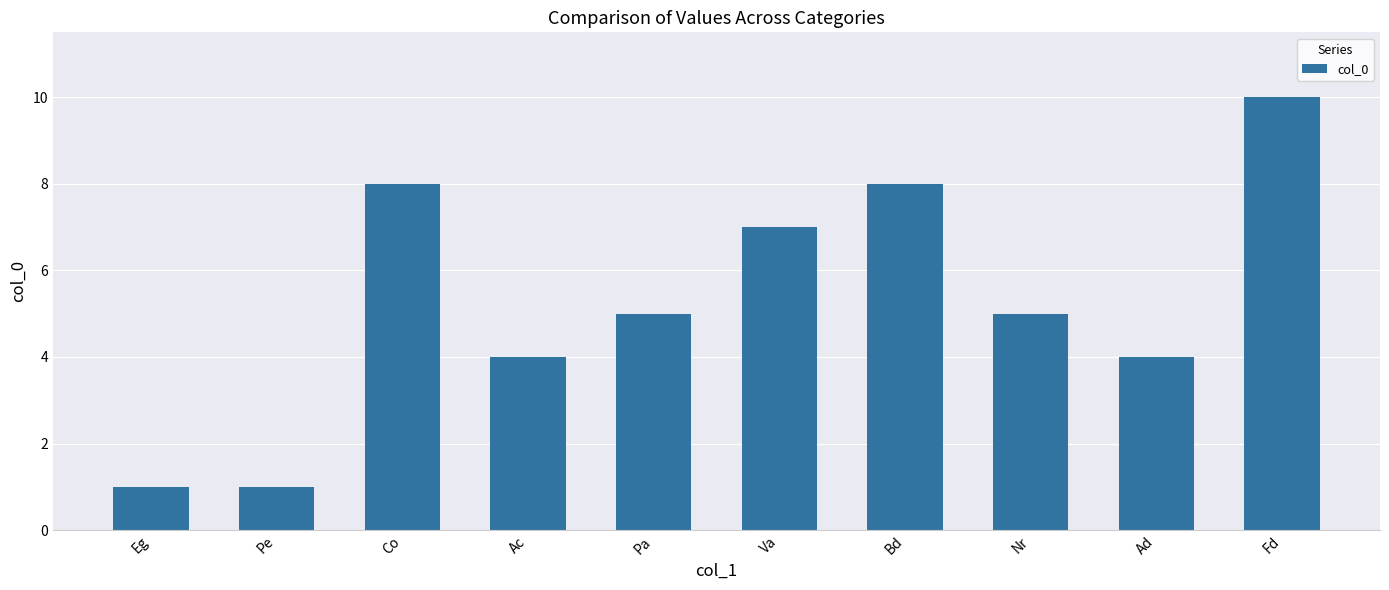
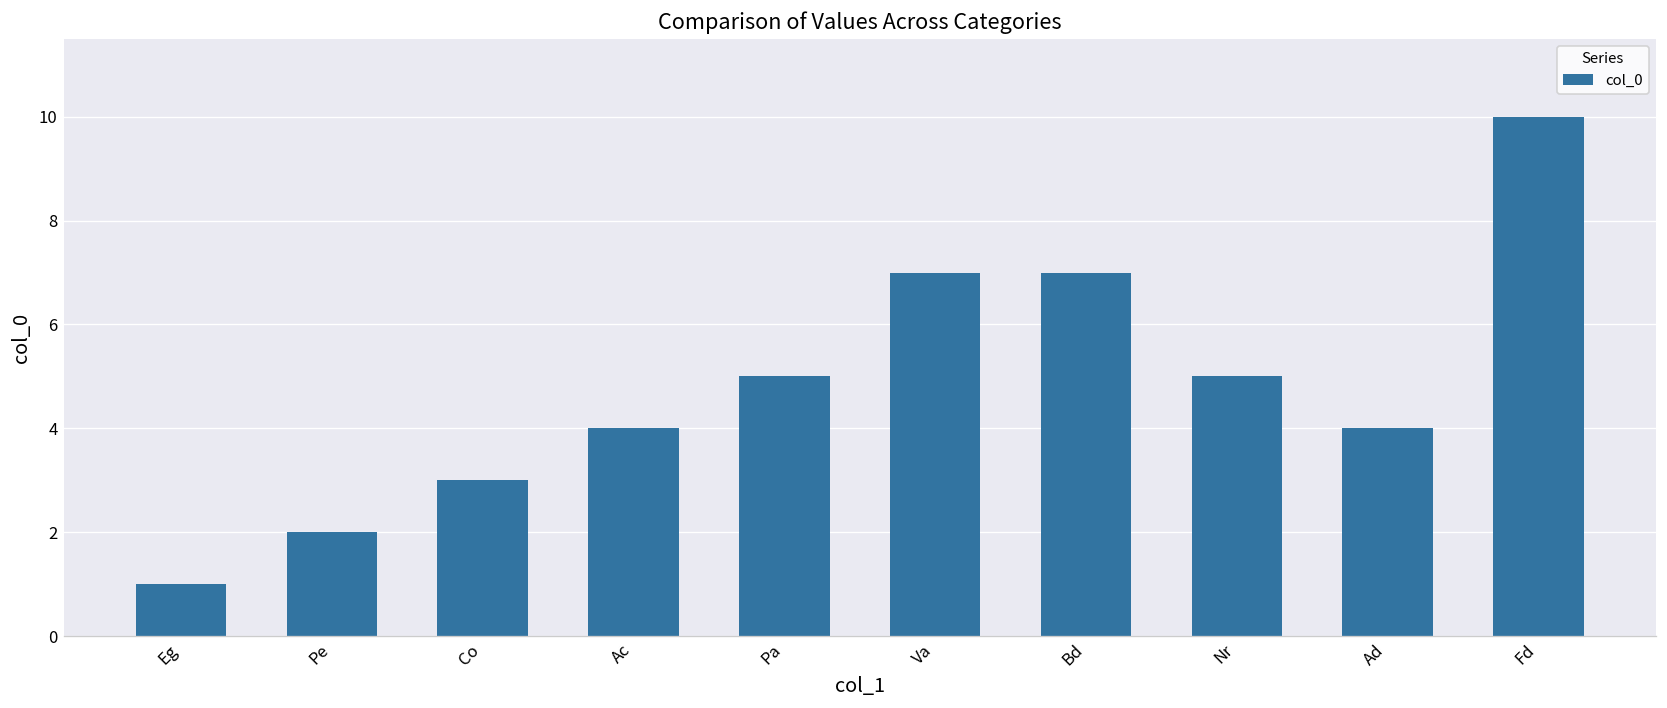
  {
    "Eg": 1,
-   "Pe": 1,
-   "Co": 8,
+   "Pe": 2,
+   "Co": 3,
    "Ac": 4,
    "Pa": 5,
    "Va": 7,
-   "Bd": 8,
+   "Bd": 7,
    "Nr": 5,
    "Ad": 4,
    "Fd": 10
  }
